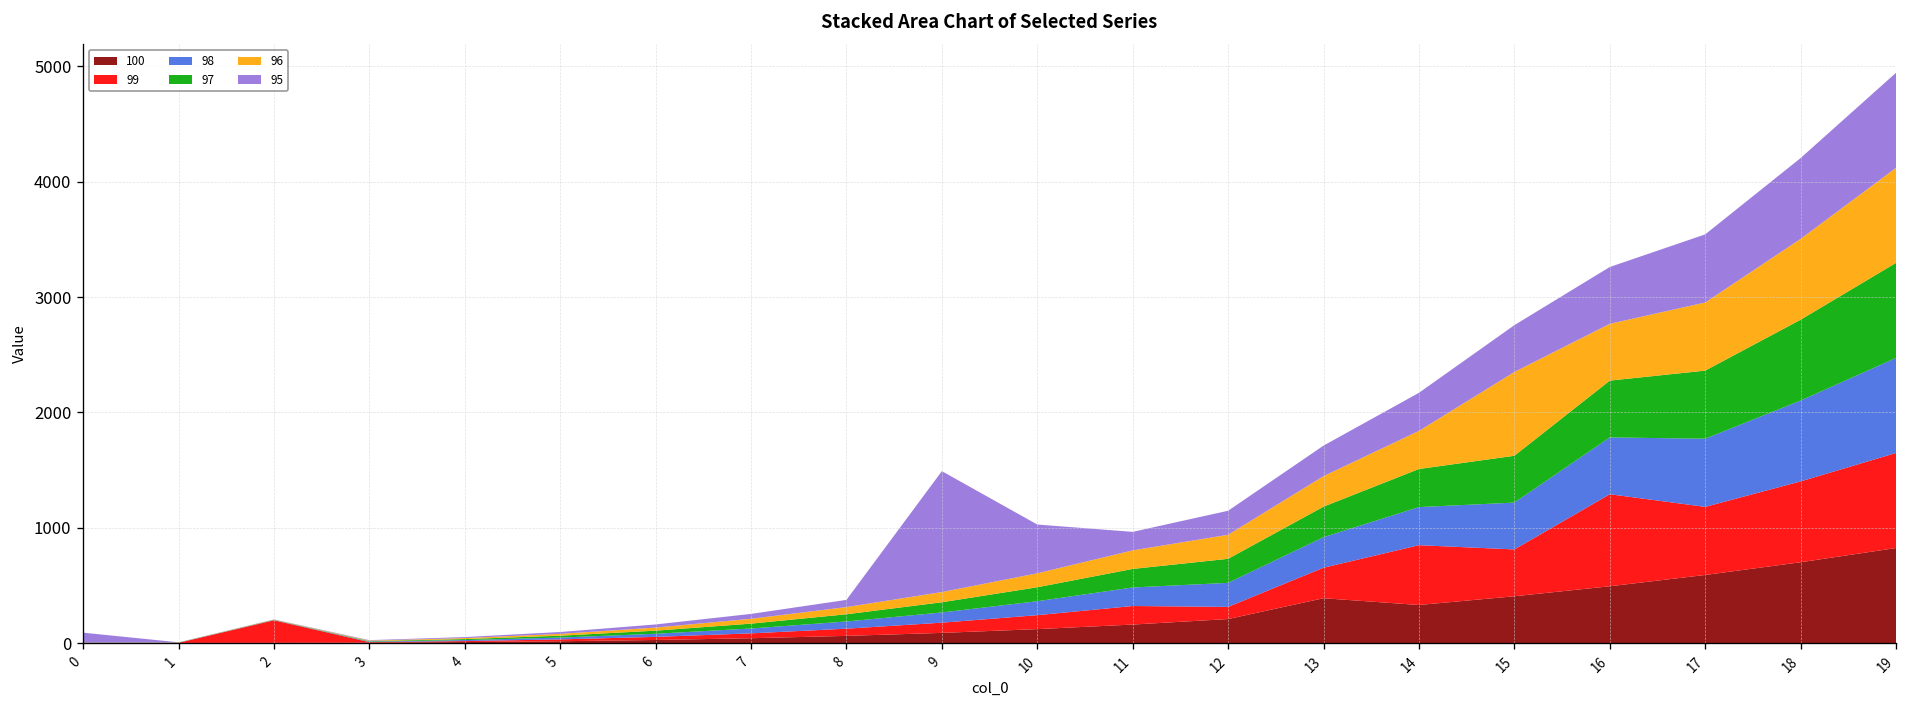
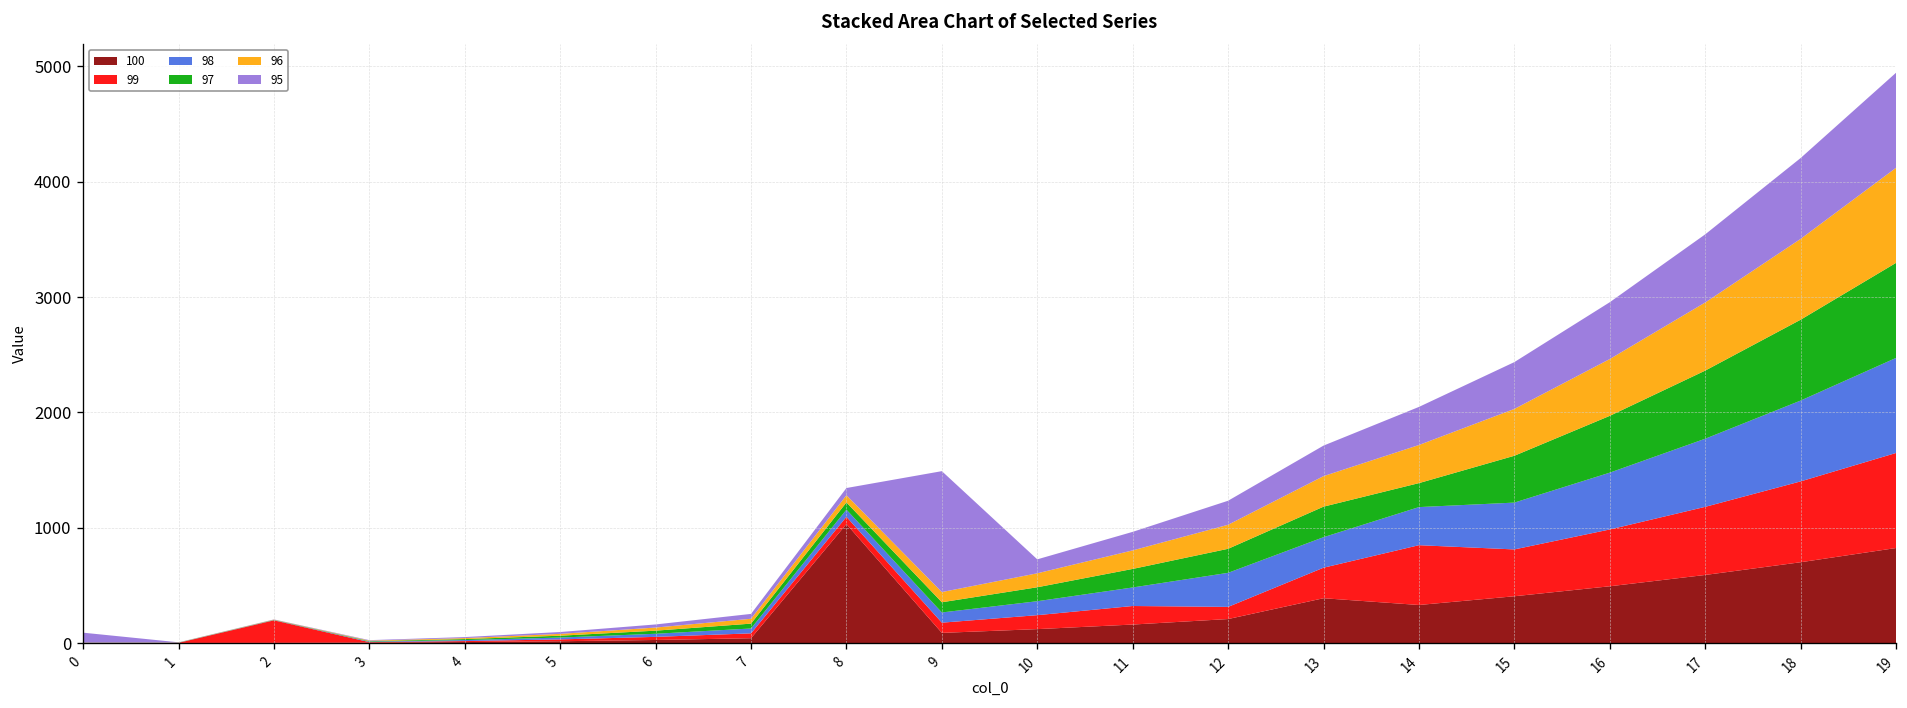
  {
    "100": {
      "6": 0,
      "7": 0,
-     "8": 100,
+     "8": 1000,
      "9": 100,
      "10": 100,
      "11": 200,
      "12": 200,
      "13": 400,
      "14": 300,
      "15": 400,
      "16": 500,
      "17": 600,
      "18": 700,
      "19": 800
    },
    "99": {
      "6": 0,
      "7": 0,
      "8": 100,
      "9": 100,
      "10": 100,
      "11": 200,
      "12": 100,
      "13": 300,
      "14": 500,
      "15": 400,
-     "16": 800,
+     "16": 500,
      "17": 600,
      "18": 700,
      "19": 800
    },
    "98": {
      "7": 0,
      "8": 100,
      "9": 100,
      "10": 100,
      "11": 200,
-     "12": 200,
+     "12": 300,
      "13": 300,
      "14": 300,
      "15": 400,
      "16": 500,
      "17": 600,
      "18": 700,
      "19": 800
    },
    "97": {
      "7": 0,
      "8": 100,
      "9": 100,
      "10": 100,
      "11": 200,
      "12": 200,
      "13": 300,
-     "14": 300,
+     "14": 200,
      "15": 400,
      "16": 500,
      "17": 600,
      "18": 700,
      "19": 800
    },
    "96": {
      "6": 0,
      "7": 0,
      "8": 100,
      "9": 100,
      "10": 100,
      "11": 200,
      "12": 200,
      "13": 300,
      "14": 300,
-     "15": 700,
+     "15": 400,
      "16": 500,
      "17": 600,
      "18": 700,
      "19": 800
    },
    "95": {
      "0": 100,
      "6": 0,
      "7": 0,
      "8": 100,
      "9": 1000,
-     "10": 400,
+     "10": 100,
      "11": 200,
      "12": 200,
      "13": 300,
      "14": 300,
      "15": 400,
      "16": 500,
      "17": 600,
      "18": 700,
      "19": 800
    }
  }
